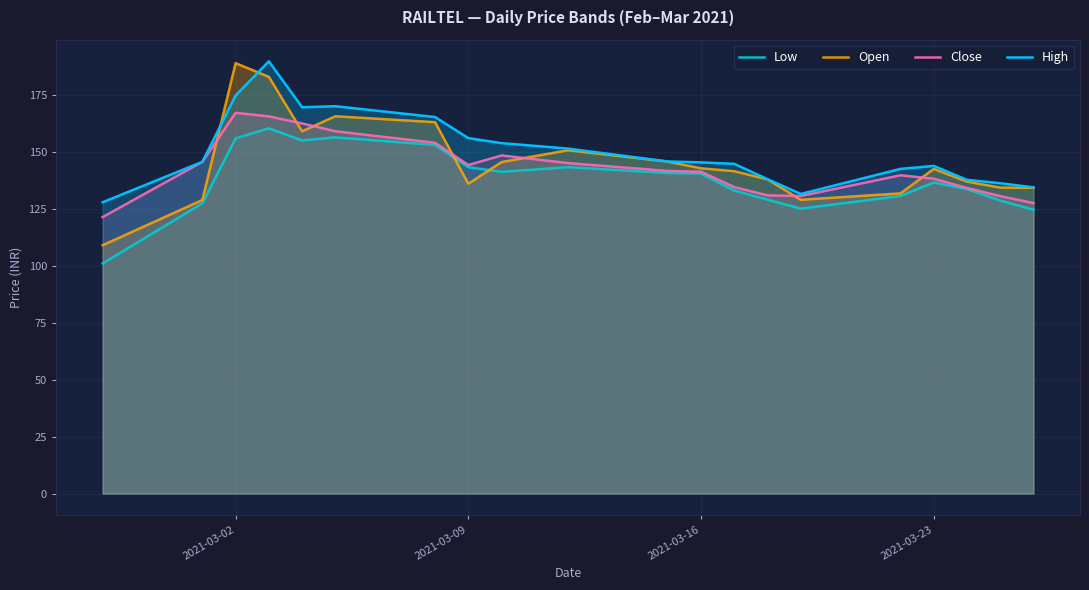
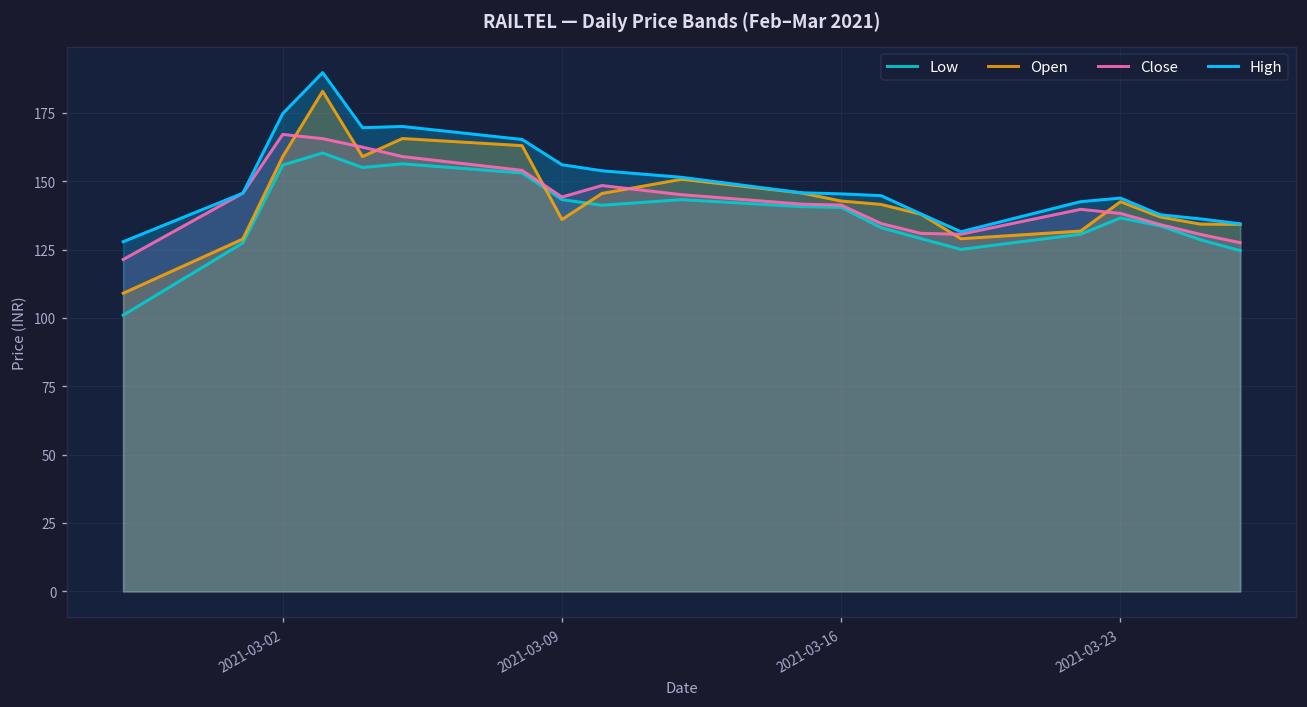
  {
    "Open": {
-     "2021-03-02": 189,
+     "2021-03-02": 159,
      "2021-03-09": 136,
      "2021-03-16": 143,
      "2021-03-23": 143
    },
    "Close": {
      "2021-03-02": 167,
      "2021-03-23": 138
    }
  }
